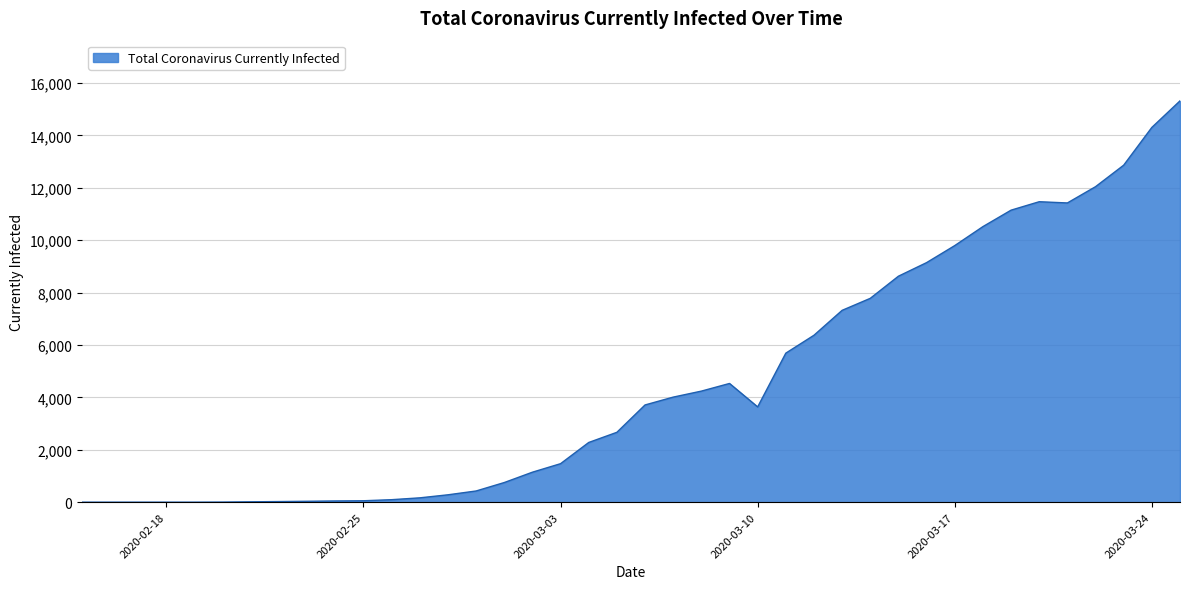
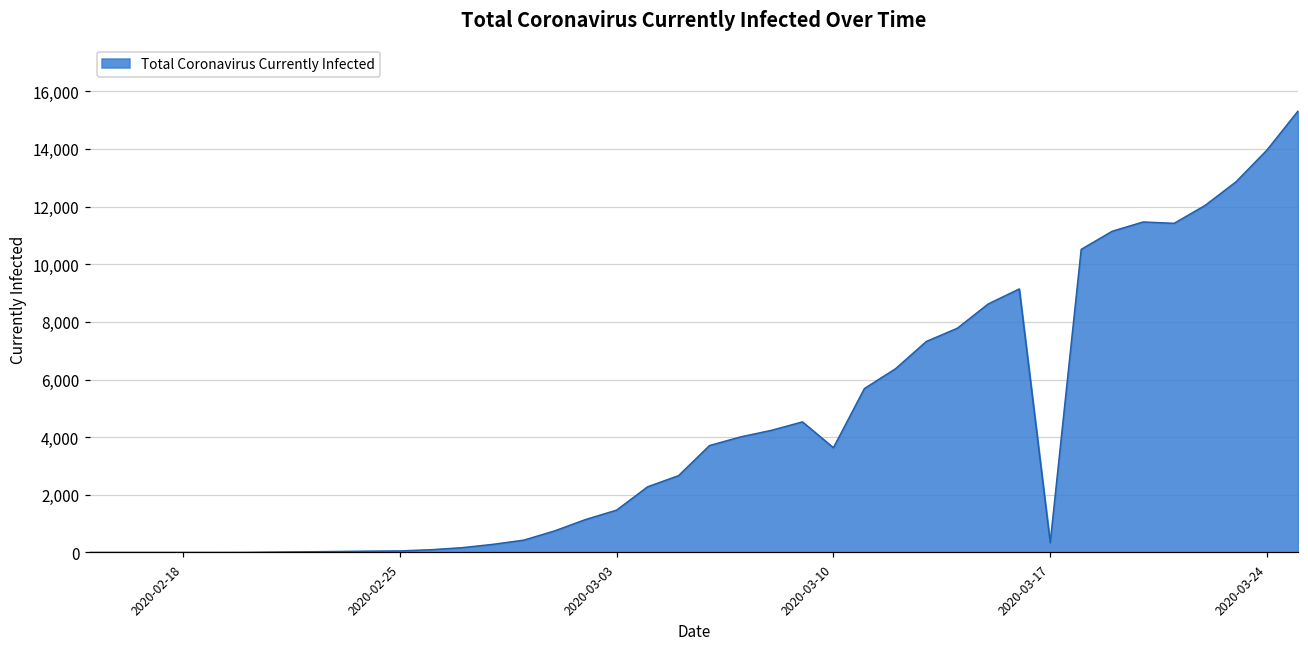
  {
    "2020-02-18": "0",
    "2020-02-25": "100",
    "2020-03-03": "1,500",
    "2020-03-10": "3,600",
-   "2020-03-17": "9,800",
-   "2020-03-24": "14,300"
+   "2020-03-17": "300",
+   "2020-03-24": "14,000"
  }
